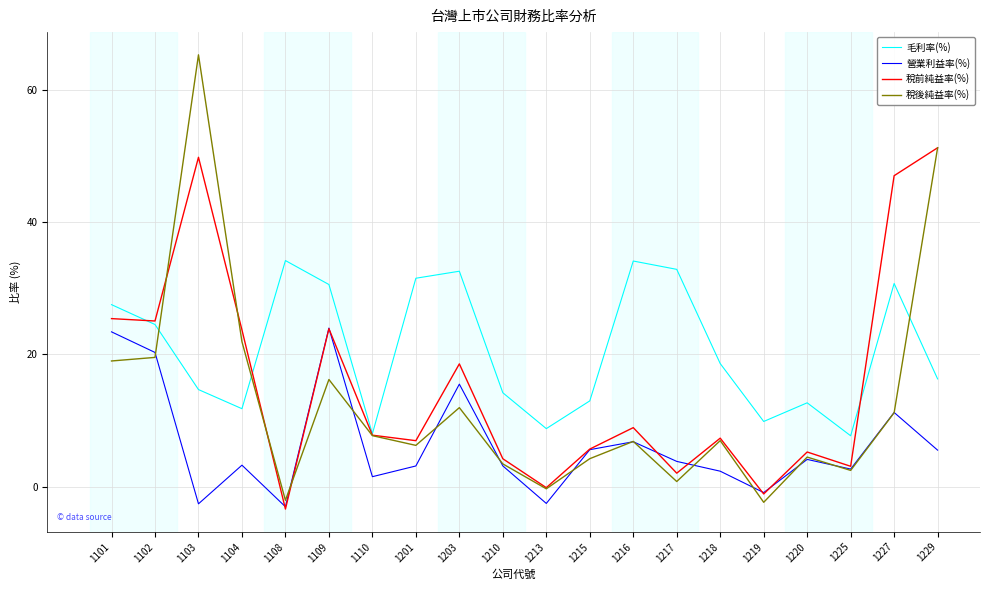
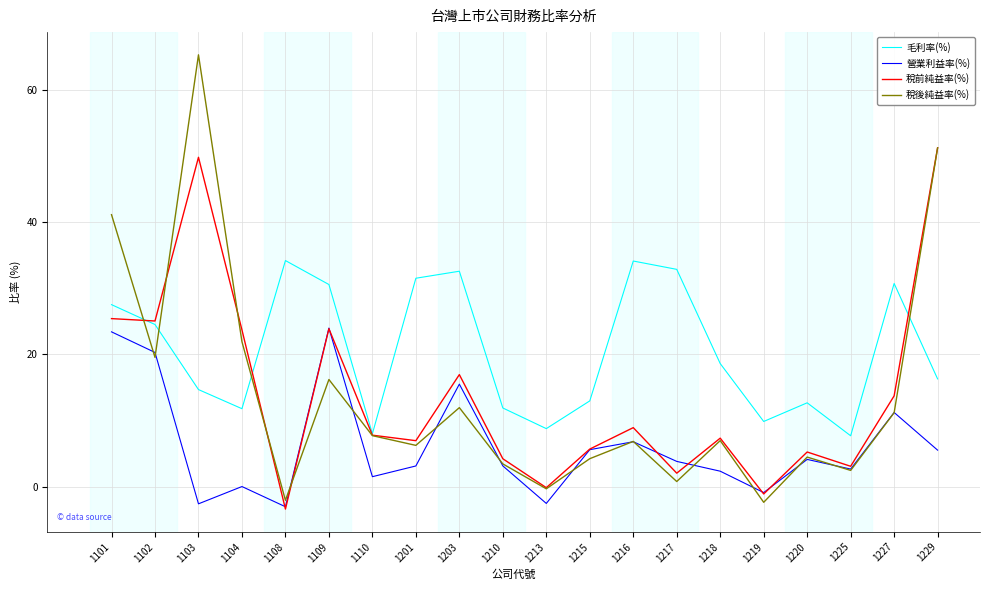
  {
    "毛利率(%)": {
      "1101": 28,
      "1102": 25,
      "1103": 15,
      "1104": 12,
      "1108": 34,
      "1109": 31,
      "1201": 32,
      "1203": 33,
-     "1210": 14,
+     "1210": 12,
      "1213": 9,
      "1215": 13,
      "1216": 34,
      "1217": 33,
      "1218": 19,
      "1219": 10,
      "1220": 13,
      "1225": 8,
      "1227": 31,
      "1229": 16
    },
    "營業利益率(%)": {
      "1101": 23,
      "1102": 20,
      "1103": -3,
-     "1104": 3,
+     "1104": 0,
      "1110": 2,
      "1201": 3,
      "1203": 16,
      "1213": -3,
      "1217": 4,
      "1218": 2,
      "1229": 6
    },
    "稅前純益率(%)": {
      "1101": 25,
      "1102": 25,
      "1103": 50,
      "1104": 24,
      "1201": 7,
-     "1203": 19,
+     "1203": 17,
      "1210": 4,
      "1216": 9,
      "1217": 2,
      "1220": 5,
      "1225": 3,
-     "1227": 47
+     "1227": 14
    },
    "稅後純益率(%)": {
-     "1101": 19,
+     "1101": 41,
      "1102": 20,
      "1103": 65,
      "1104": 22,
      "1108": -2,
      "1109": 16,
      "1201": 6,
      "1203": 12,
      "1215": 4,
      "1217": 1,
      "1219": -2
    }
  }
